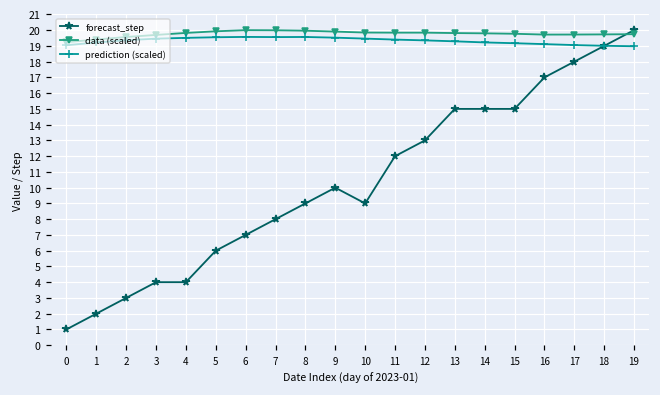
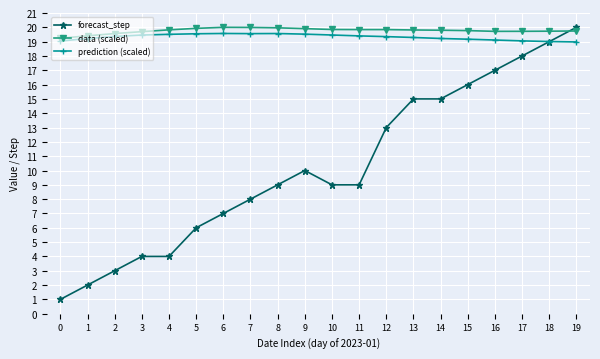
  {
    "forecast_step": {
      "0": 1,
      "1": 2,
      "2": 3,
      "3": 4,
      "4": 4,
      "5": 6,
      "6": 7,
      "7": 8,
      "8": 9,
      "9": 10,
      "10": 9,
-     "11": 12,
+     "11": 9,
      "12": 13,
      "13": 15,
      "14": 15,
-     "15": 15,
+     "15": 16,
      "16": 17,
      "17": 18,
      "19": 20
    }
  }
